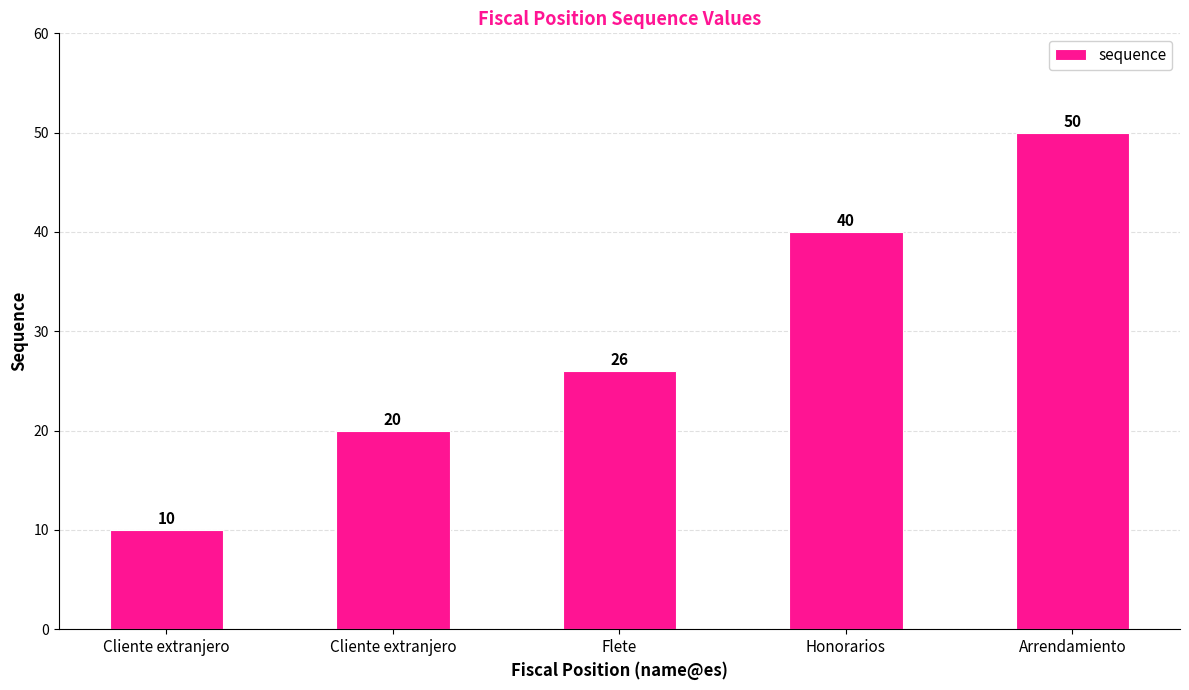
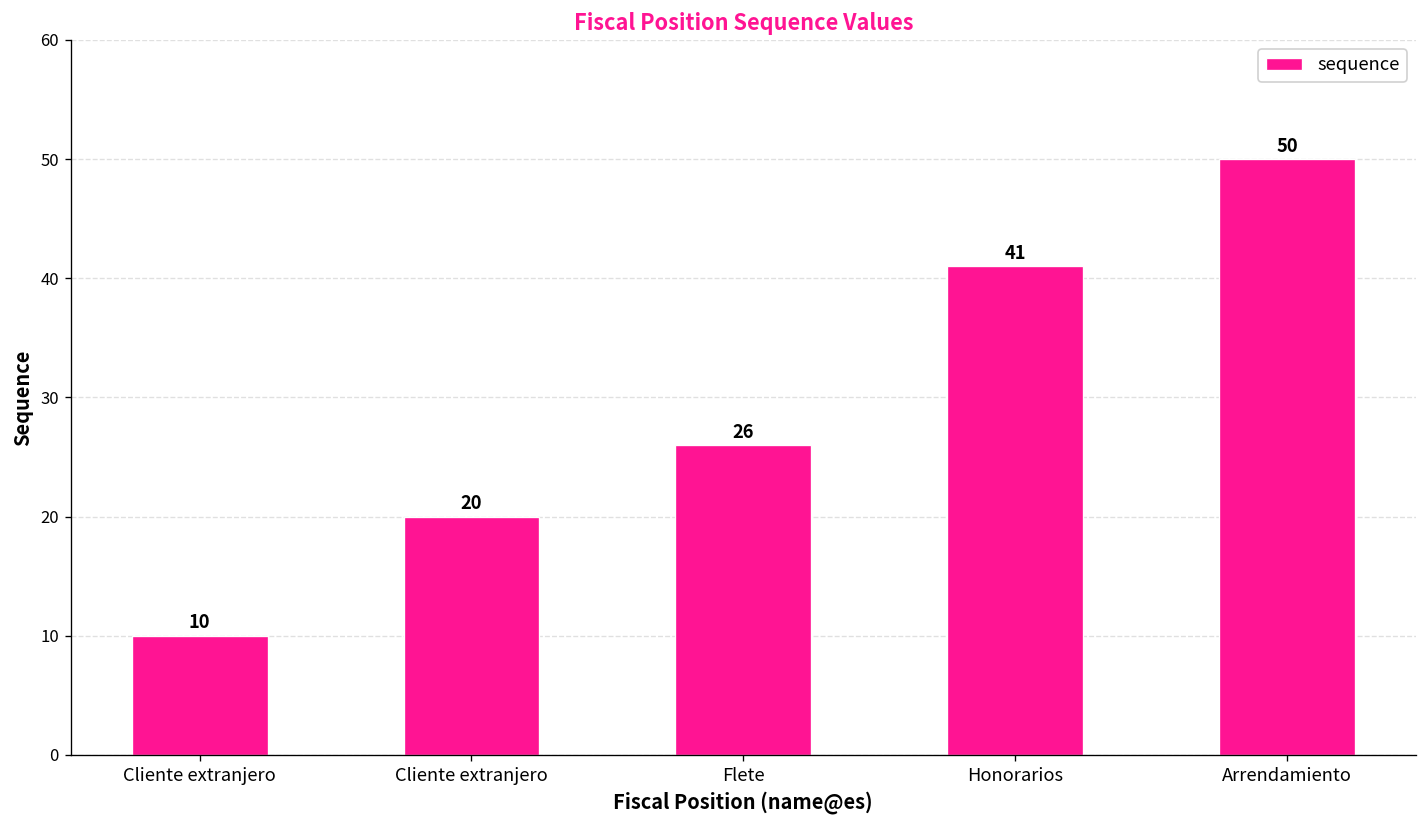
  {
    "Flete": 26,
-   "Honorarios": 40,
+   "Honorarios": 41,
    "Arrendamiento": 50
  }
